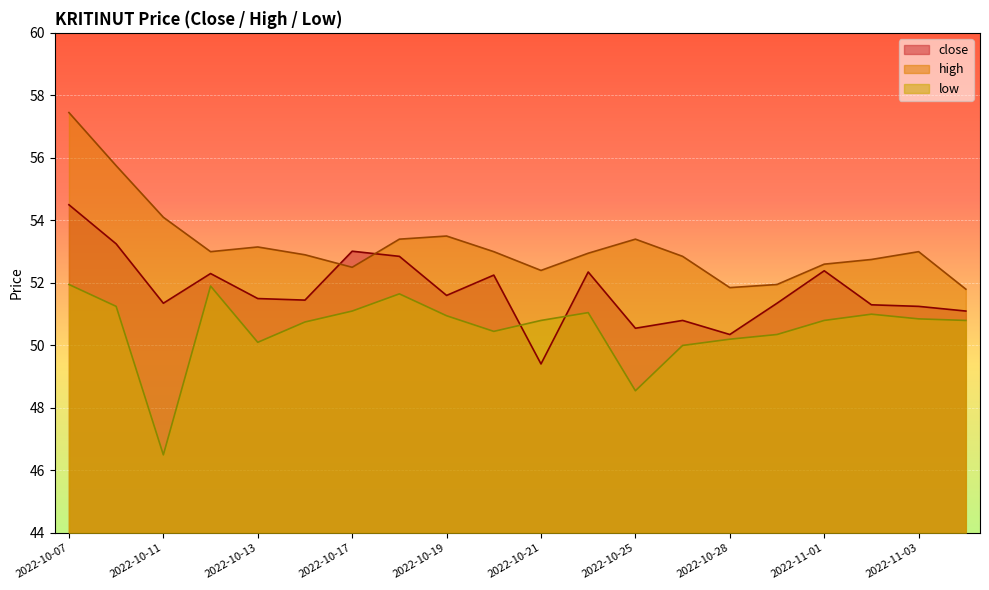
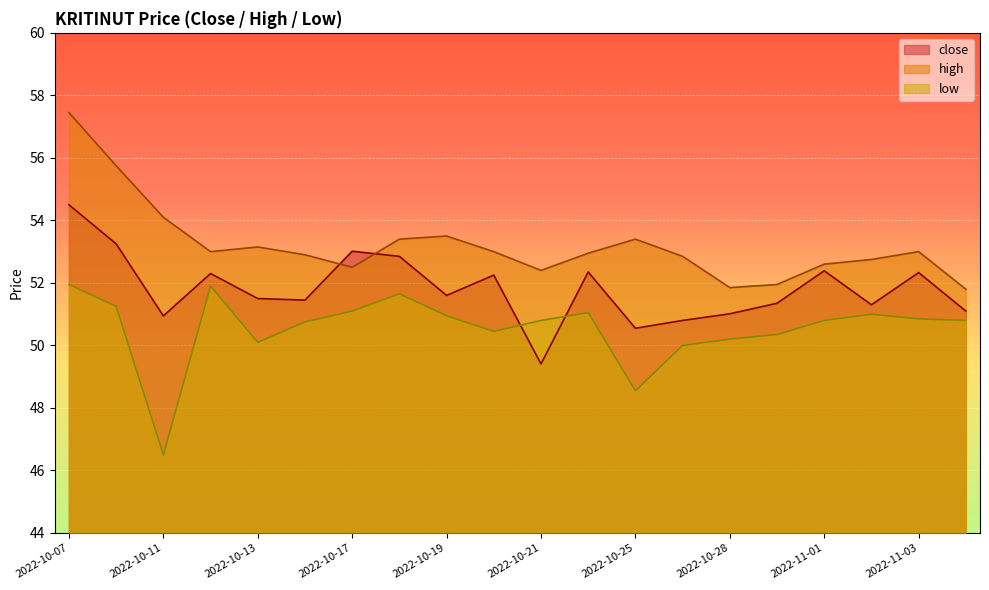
  {
    "close": {
      "2022-10-07": 54.5,
-     "2022-10-11": 51.3,
+     "2022-10-11": 50.9,
      "2022-10-13": 51.5,
      "2022-10-17": 53.0,
      "2022-10-19": 51.6,
      "2022-10-21": 49.4,
      "2022-10-25": 50.5,
-     "2022-10-28": 50.3,
+     "2022-10-28": 51.0,
      "2022-11-01": 52.4,
-     "2022-11-03": 51.3
+     "2022-11-03": 52.3
    }
  }
